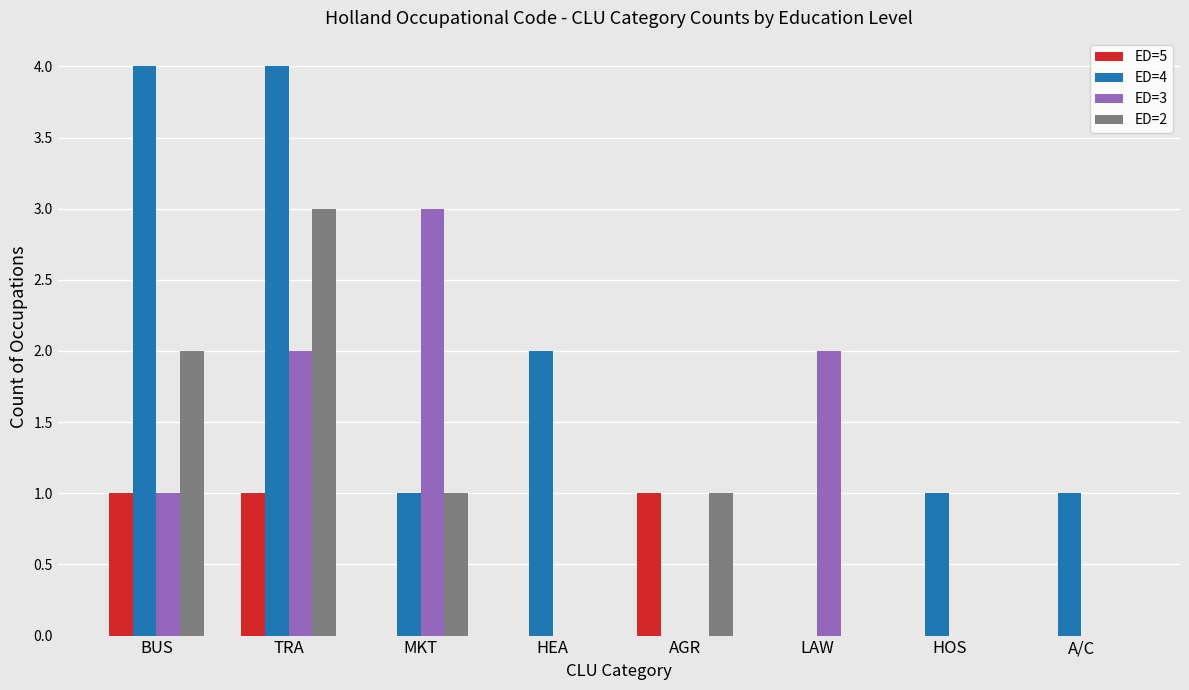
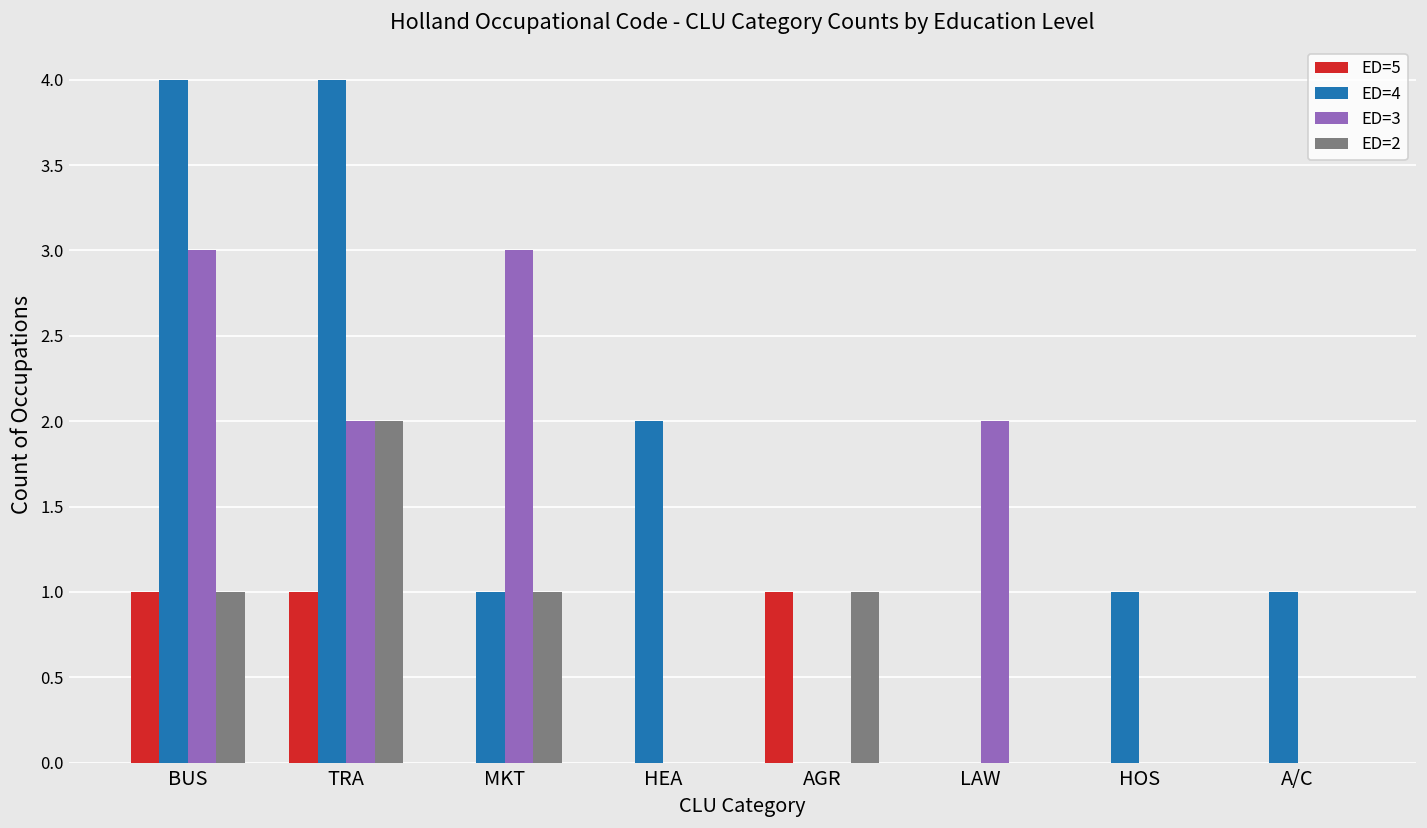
  {
    "ED=5": {
      "BUS": 1,
      "TRA": 1,
      "MKT": 0,
      "HEA": 0,
      "AGR": 1,
      "LAW": 0,
      "HOS": 0,
      "A/C": 0
    },
    "ED=4": {
      "BUS": 4,
      "TRA": 4,
      "MKT": 1,
      "HEA": 2,
      "AGR": 0,
      "LAW": 0,
      "HOS": 1,
      "A/C": 1
    },
    "ED=3": {
-     "BUS": 1,
+     "BUS": 3,
      "TRA": 2,
      "MKT": 3,
      "HEA": 0,
      "AGR": 0,
      "LAW": 2,
      "HOS": 0,
      "A/C": 0
    },
    "ED=2": {
-     "BUS": 2,
-     "TRA": 3,
+     "BUS": 1,
+     "TRA": 2,
      "MKT": 1,
      "HEA": 0,
      "AGR": 1,
      "LAW": 0,
      "HOS": 0,
      "A/C": 0
    }
  }
